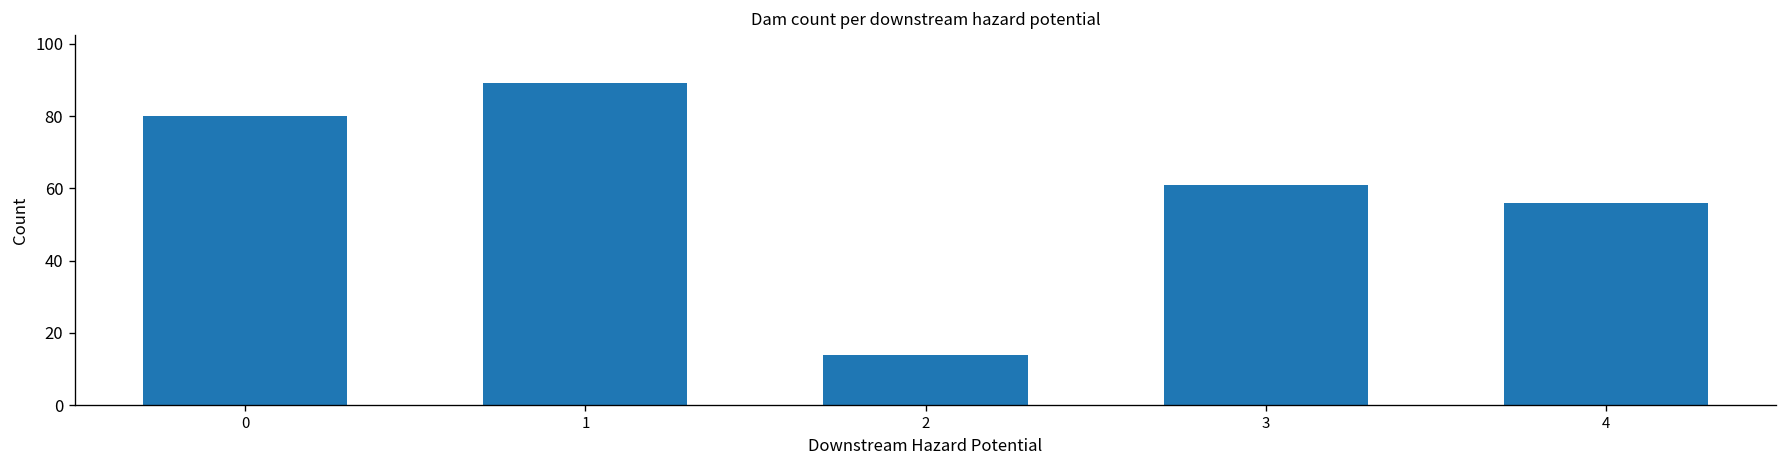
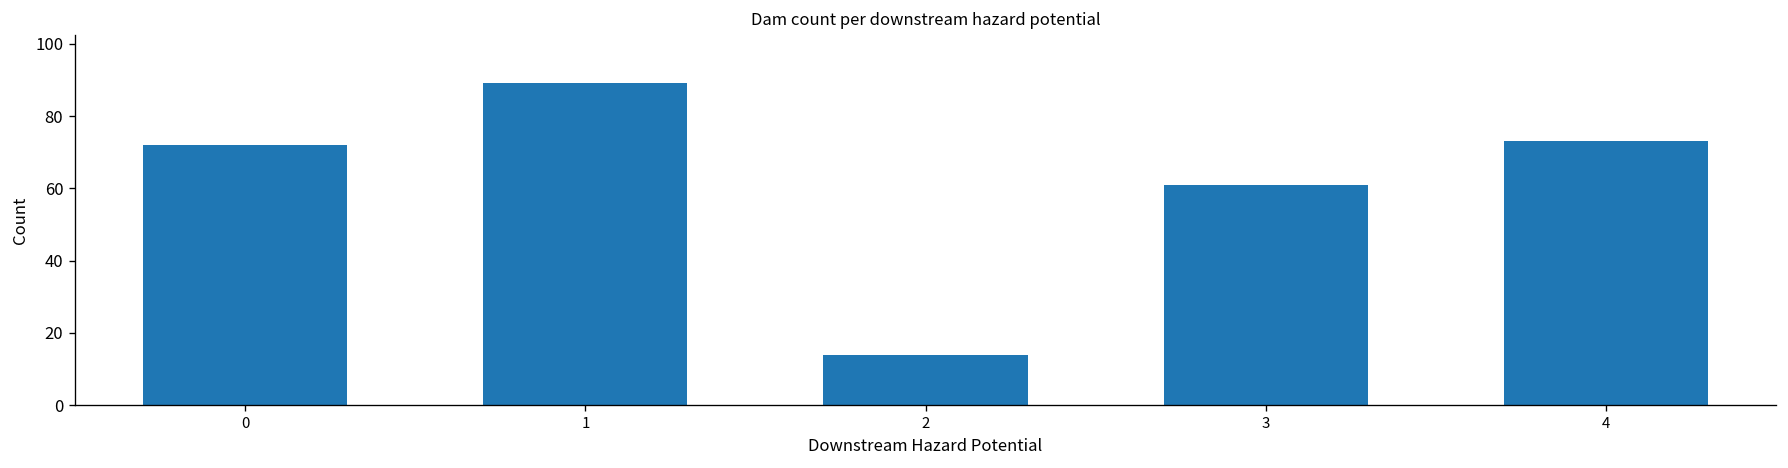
  {
-   "0": 80,
+   "0": 72,
    "1": 89,
    "2": 14,
    "3": 61,
-   "4": 56
+   "4": 73
  }
